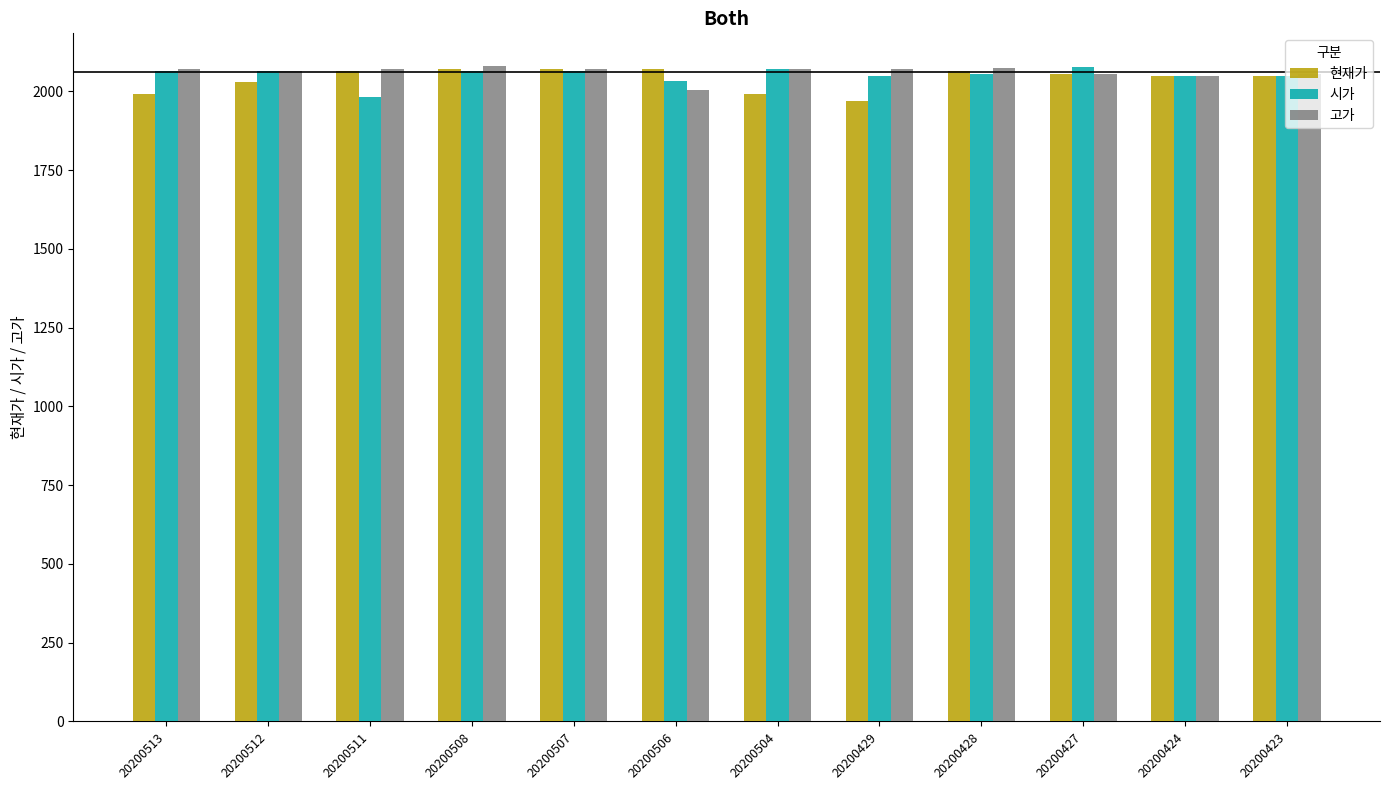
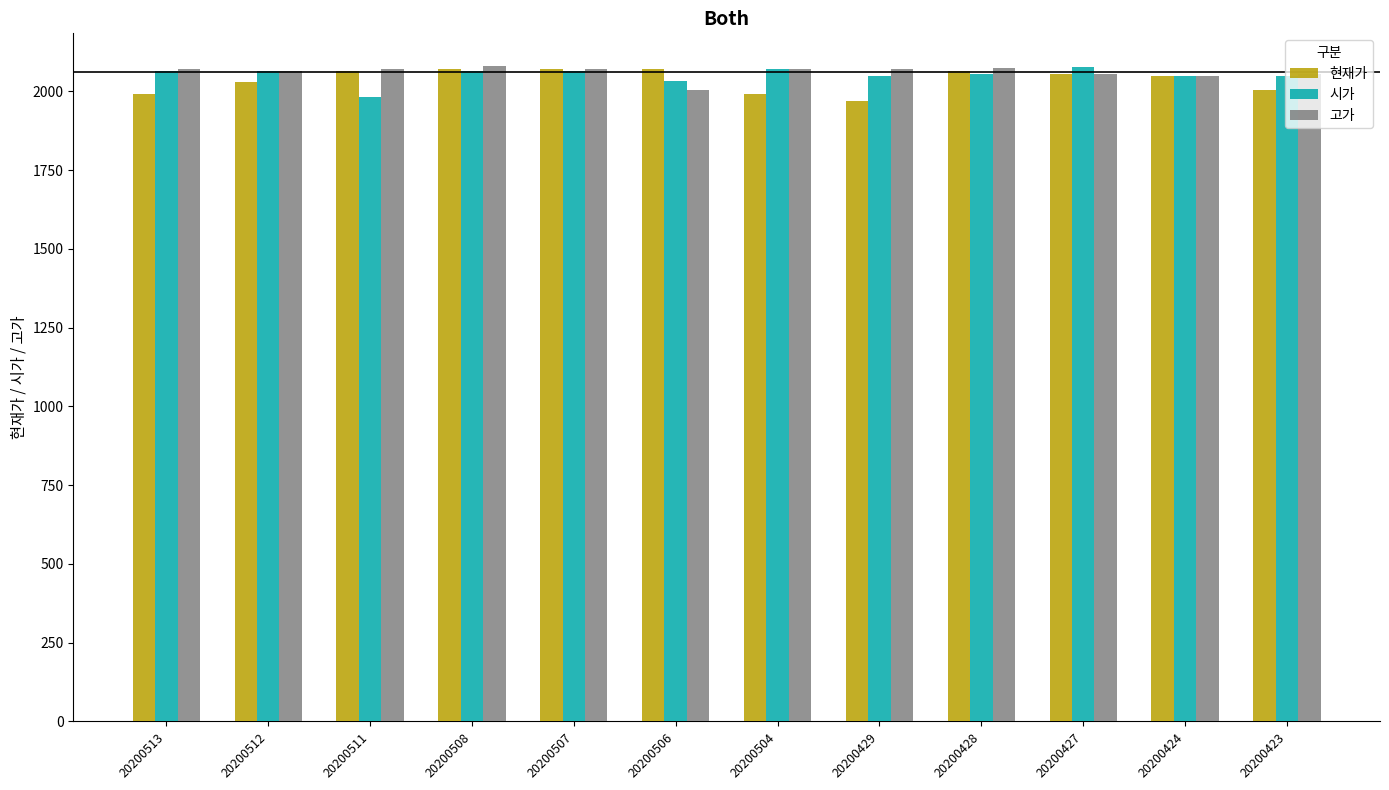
  {
    "현재가": {
      "20200513": 1990,
      "20200512": 2030,
      "20200511": 2070,
      "20200508": 2070,
      "20200507": 2070,
      "20200506": 2070,
      "20200504": 1990,
      "20200429": 1970,
      "20200428": 2070,
      "20200427": 2060,
      "20200424": 2050,
-     "20200423": 2050
+     "20200423": 2000
    },
    "시가": {
      "20200513": 2070,
      "20200512": 2070,
      "20200511": 1980,
      "20200508": 2070,
      "20200507": 2070,
      "20200506": 2030,
      "20200504": 2070,
      "20200429": 2050,
      "20200428": 2060,
      "20200427": 2080,
      "20200424": 2050
    },
    "고가": {
      "20200513": 2070,
      "20200512": 2070,
      "20200511": 2070,
      "20200508": 2080,
      "20200507": 2070,
      "20200506": 2000,
      "20200504": 2070,
      "20200429": 2070,
      "20200428": 2080,
      "20200427": 2060,
      "20200424": 2050
    }
  }
